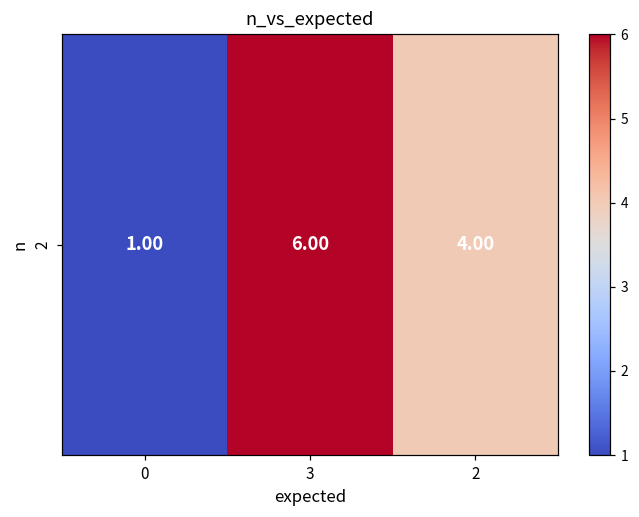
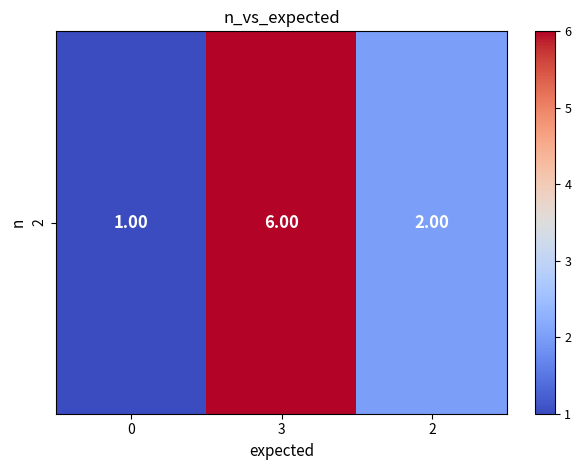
  {
    "2": {
      "0": 1.00,
      "3": 6.00,
-     "2": 4.00
+     "2": 2.00
    }
  }
